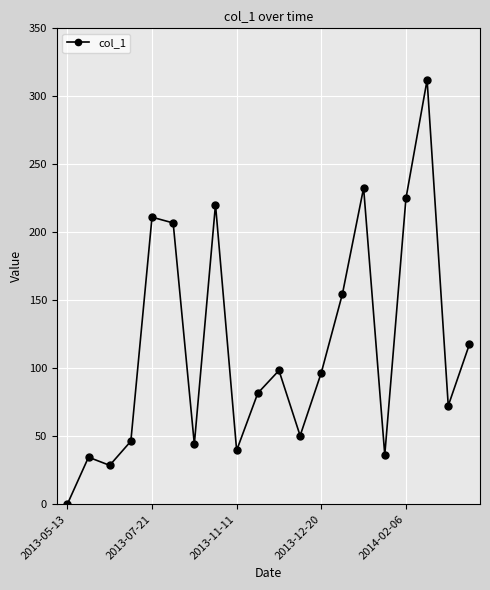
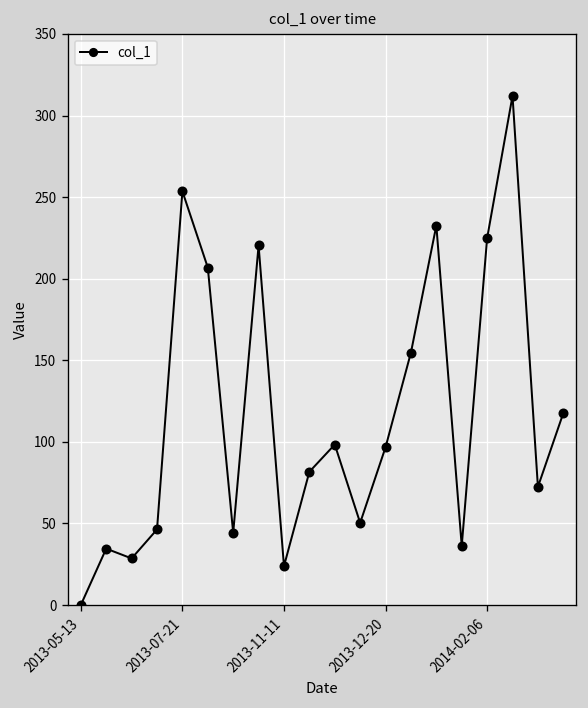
  {
    "2013-05-13": 0,
-   "2013-07-21": 211,
-   "2013-11-11": 40,
+   "2013-07-21": 254,
+   "2013-11-11": 24,
    "2013-12-20": 97,
    "2014-02-06": 225
  }
